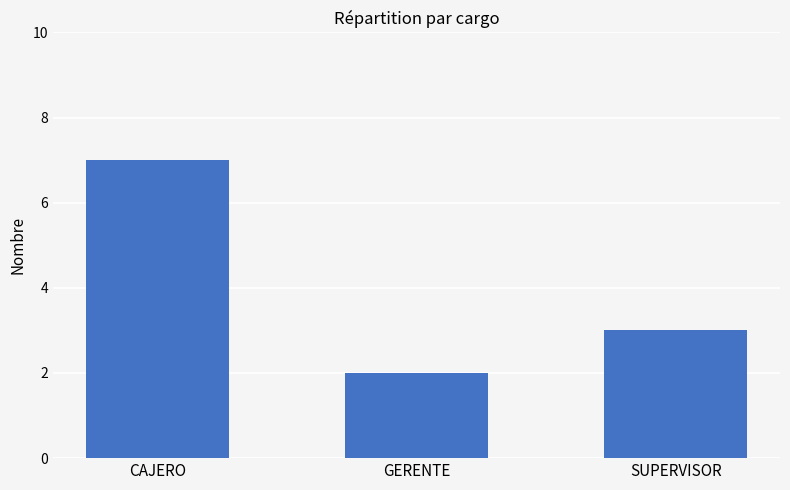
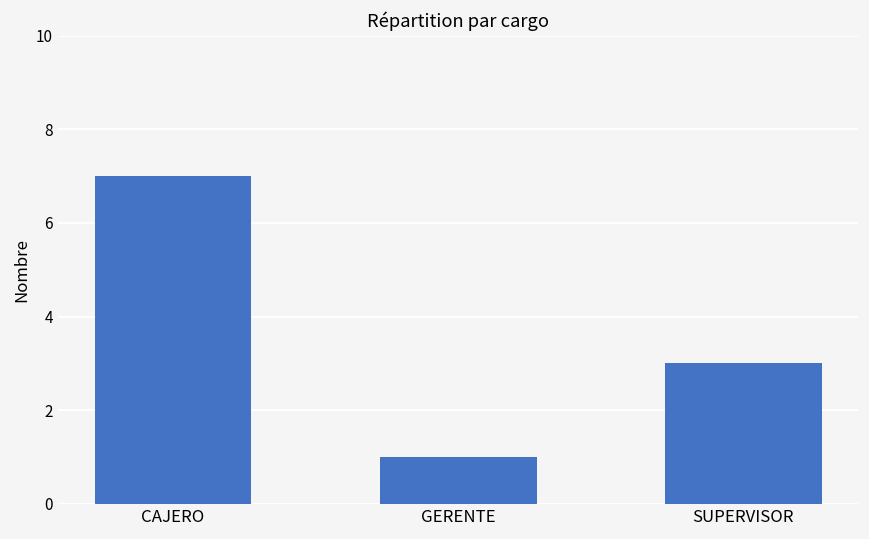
  {
    "CAJERO": 7,
-   "GERENTE": 2,
+   "GERENTE": 1,
    "SUPERVISOR": 3
  }
